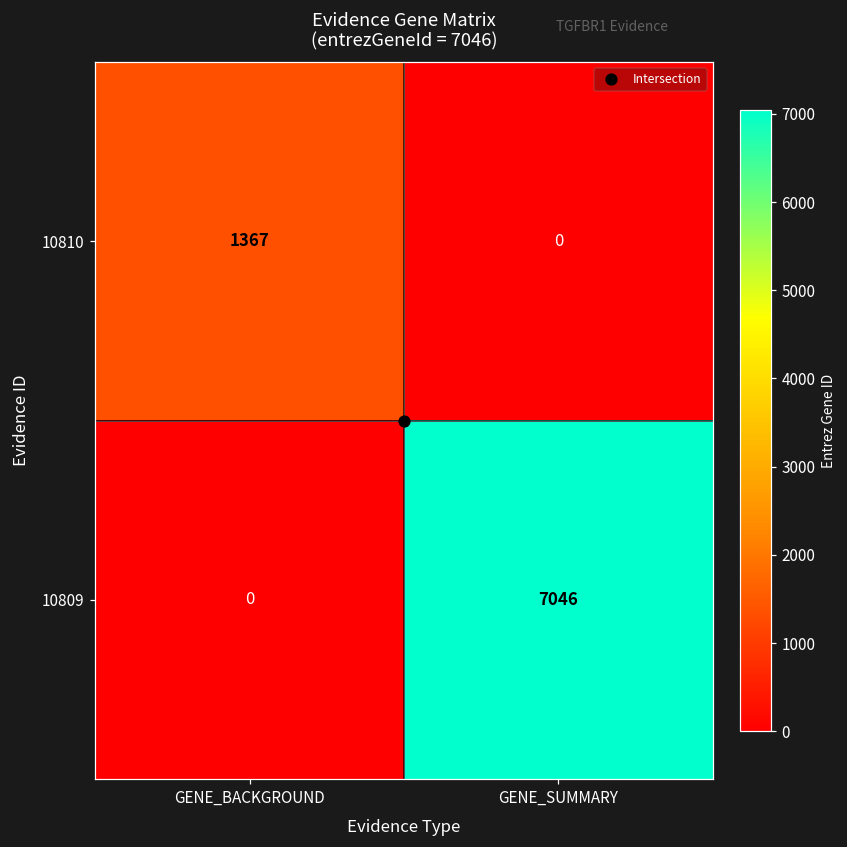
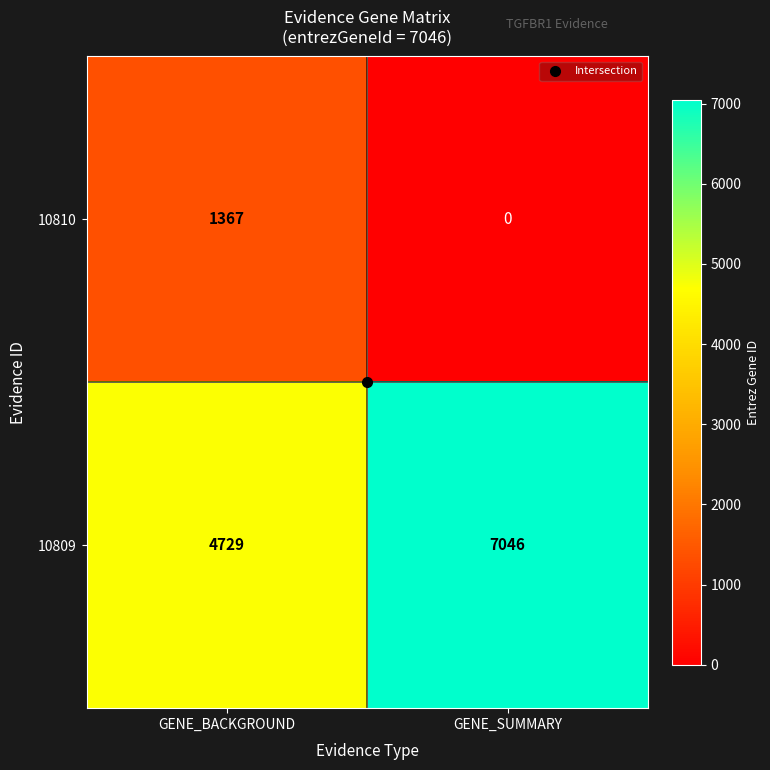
  {
    "10810": {
      "GENE_BACKGROUND": 1367,
      "GENE_SUMMARY": 0
    },
    "10809": {
-     "GENE_BACKGROUND": 0,
+     "GENE_BACKGROUND": 4729,
      "GENE_SUMMARY": 7046
    }
  }
